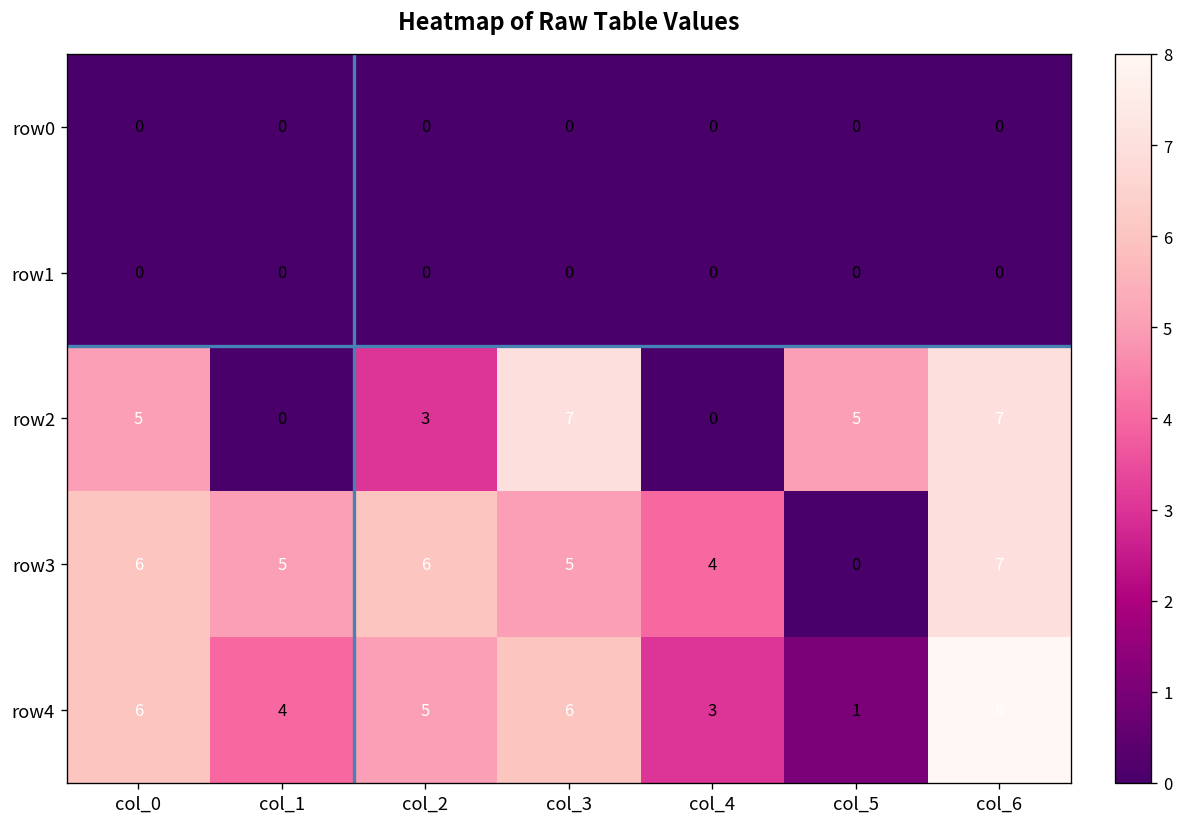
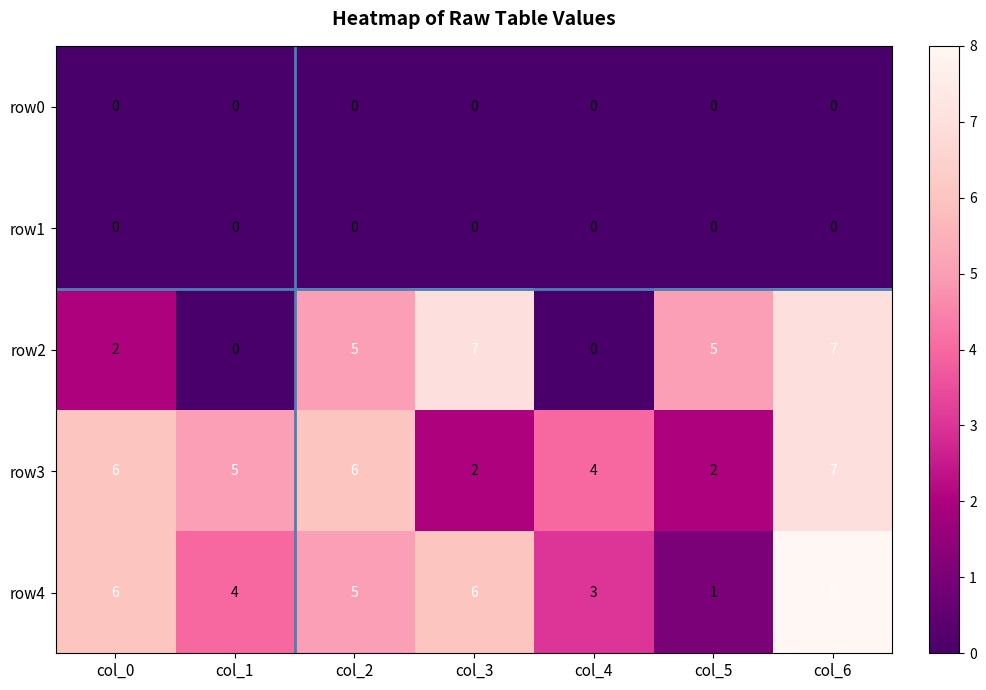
  {
    "row0": {
      "col_0": 0,
      "col_1": 0,
      "col_2": 0,
      "col_3": 0,
      "col_4": 0,
      "col_5": 0,
      "col_6": 0
    },
    "row1": {
      "col_0": 0,
      "col_1": 0,
      "col_2": 0,
      "col_3": 0,
      "col_4": 0,
      "col_5": 0,
      "col_6": 0
    },
    "row2": {
-     "col_0": 5,
+     "col_0": 2,
      "col_1": 0,
-     "col_2": 3,
+     "col_2": 5,
      "col_4": 0,
      "col_5": 5
    },
    "row3": {
      "col_0": 6,
      "col_1": 5,
      "col_2": 6,
-     "col_3": 5,
+     "col_3": 2,
      "col_4": 4,
-     "col_5": 0
+     "col_5": 2
    },
    "row4": {
      "col_0": 6,
      "col_1": 4,
      "col_2": 5,
      "col_3": 6,
      "col_4": 3,
      "col_5": 1
    }
  }
